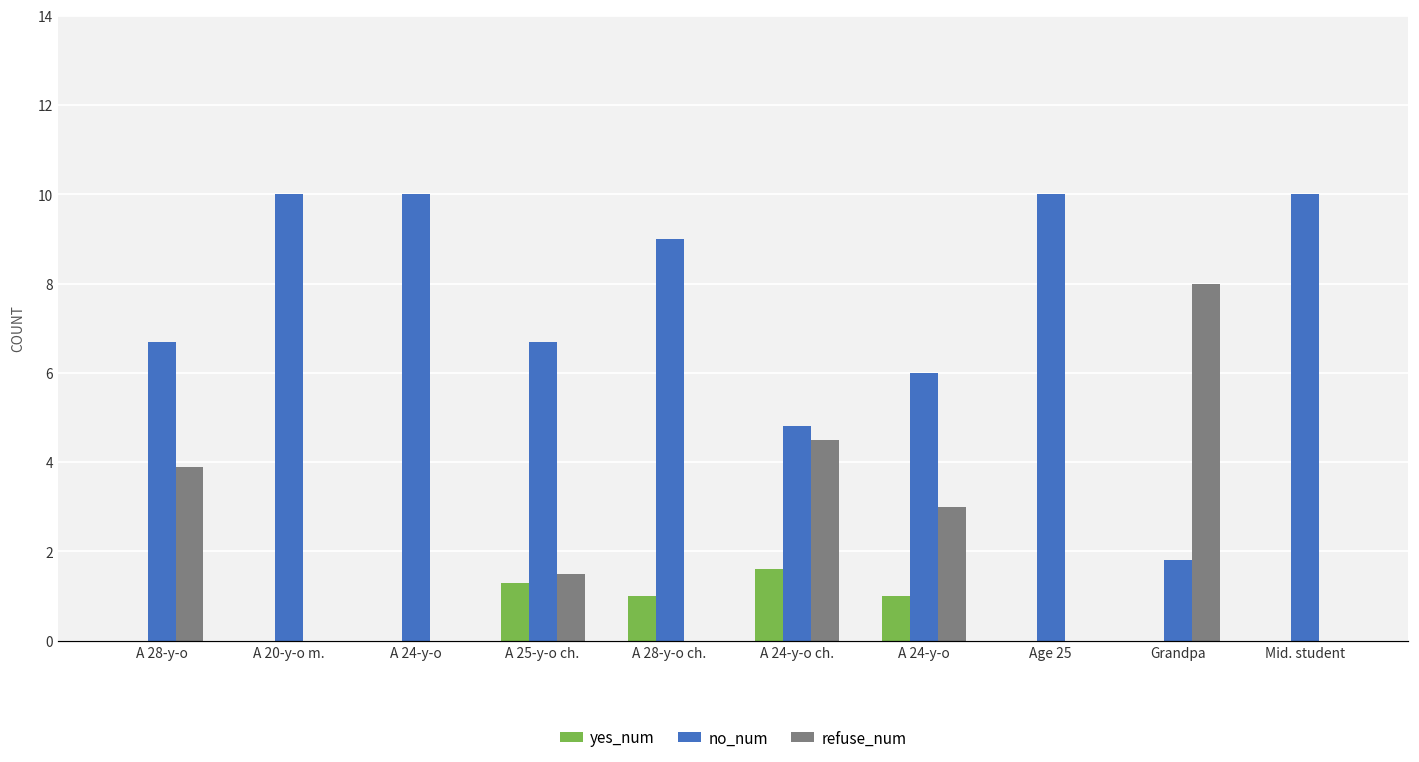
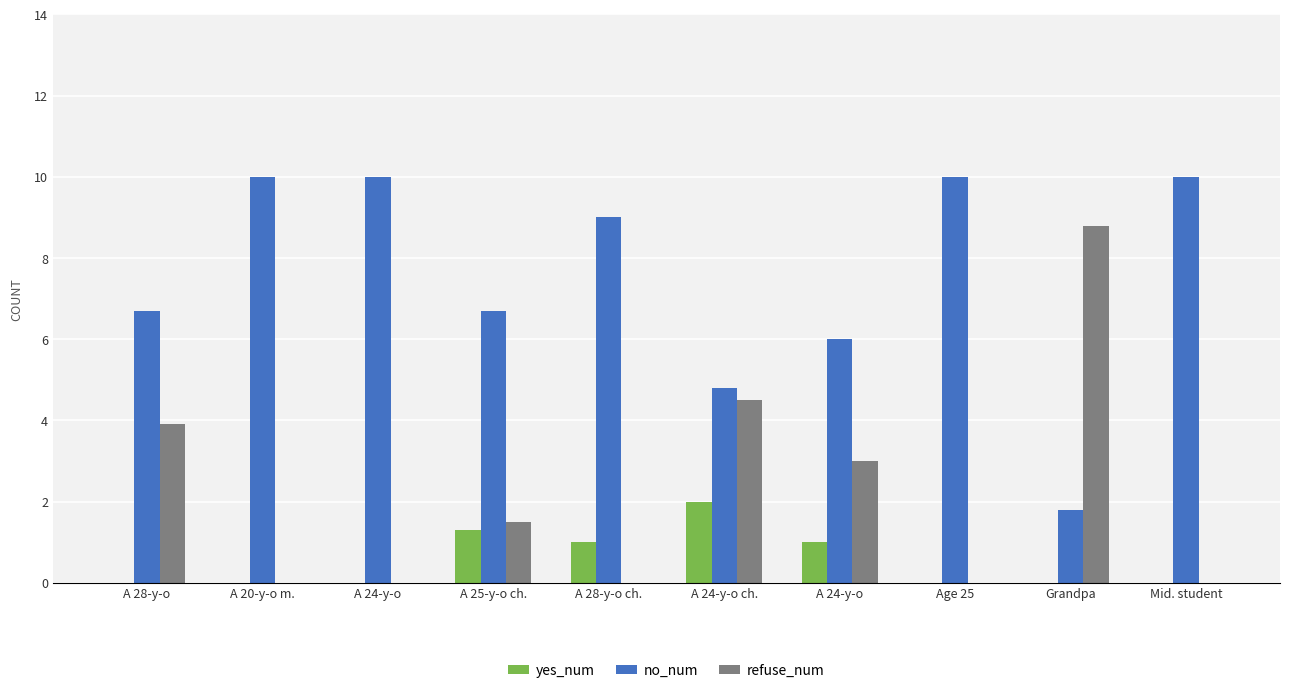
  {
    "yes_num": {
      "A 28-y-o": 0.0,
      "A 20-y-o m.": 0.0,
      "A 25-y-o ch.": 1.3,
      "A 28-y-o ch.": 1.0,
-     "A 24-y-o ch.": 1.6,
+     "A 24-y-o ch.": 2.0,
      "Age 25": 0.0,
      "Grandpa": 0.0,
      "Mid. student": 0.0
    },
    "no_num": {
      "A 28-y-o": 6.7,
      "A 20-y-o m.": 10.0,
      "A 25-y-o ch.": 6.7,
      "A 28-y-o ch.": 9.0,
      "A 24-y-o ch.": 4.8,
      "Age 25": 10.0,
      "Grandpa": 1.8,
      "Mid. student": 10.0
    },
    "refuse_num": {
      "A 28-y-o": 3.9,
      "A 20-y-o m.": 0.0,
      "A 25-y-o ch.": 1.5,
      "A 28-y-o ch.": 0.0,
      "A 24-y-o ch.": 4.5,
      "Age 25": 0.0,
-     "Grandpa": 8.0,
+     "Grandpa": 8.8,
      "Mid. student": 0.0
    }
  }
